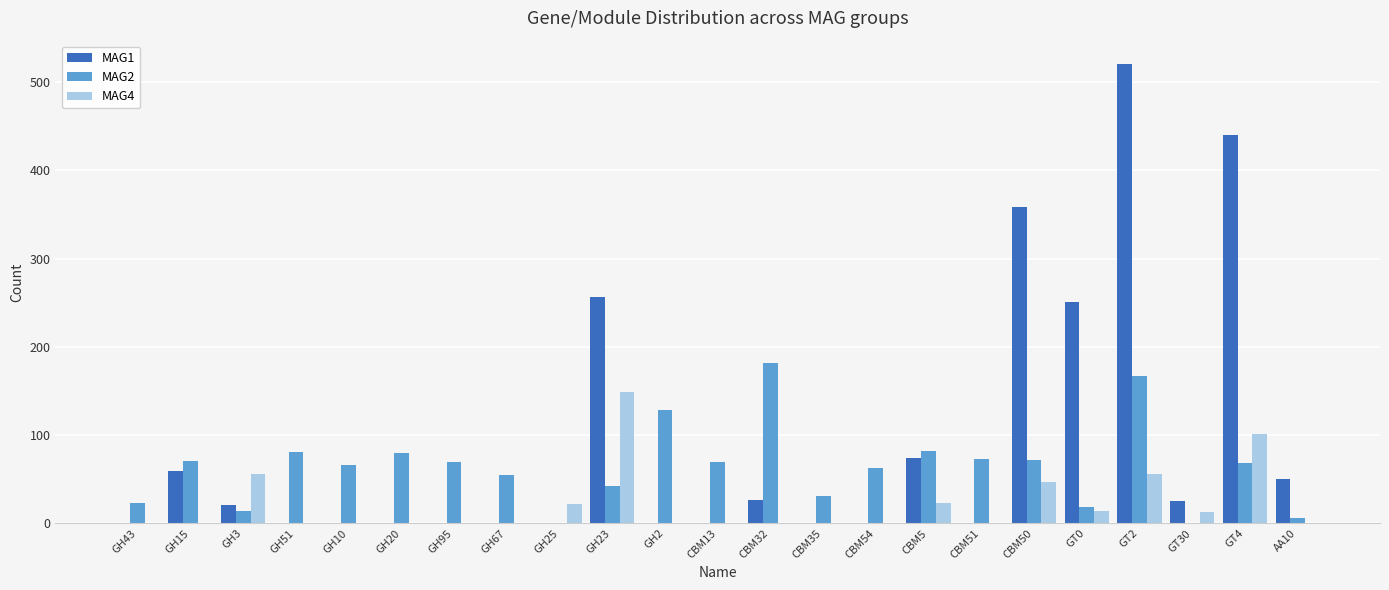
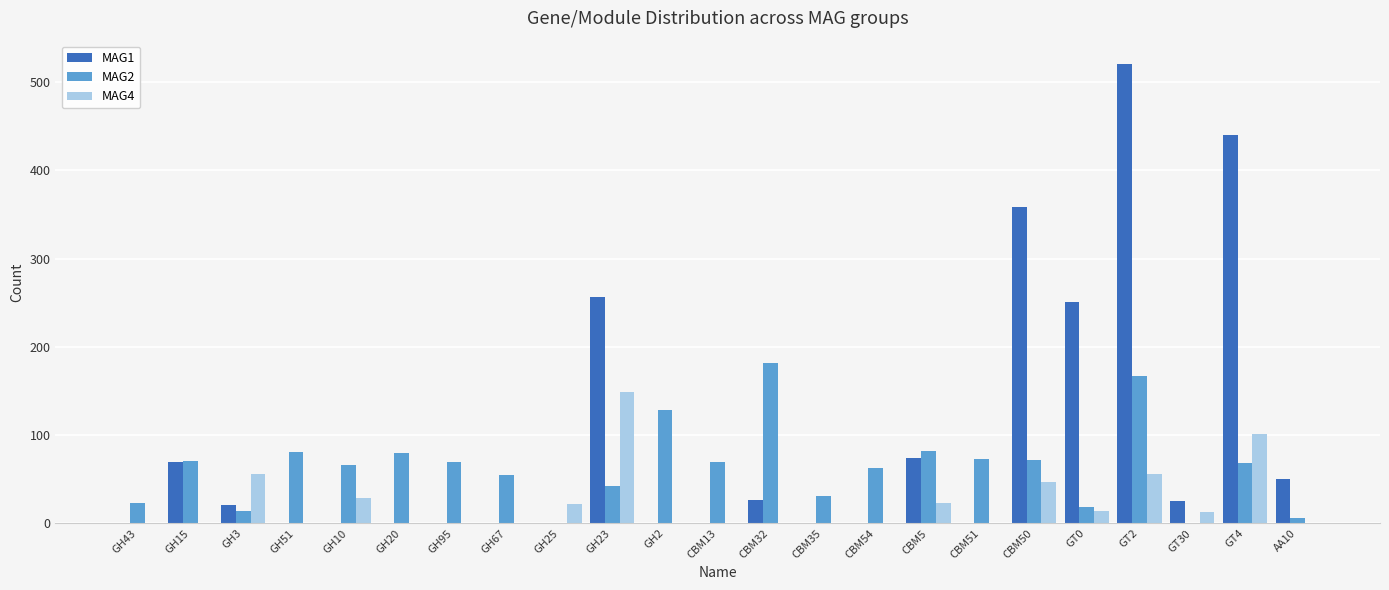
  {
    "MAG1": {
      "GH43": 0,
-     "GH15": 60,
+     "GH15": 70,
      "GH3": 20,
      "GH51": 0,
      "GH10": 0,
      "GH20": 0,
      "GH95": 0,
      "GH67": 0,
      "GH25": 0,
      "GH23": 260,
      "GH2": 0,
      "CBM13": 0,
      "CBM32": 30,
      "CBM35": 0,
      "CBM54": 0,
      "CBM5": 70,
      "CBM51": 0,
      "CBM50": 360,
      "GT0": 250,
      "GT2": 520,
      "GT30": 30,
      "GT4": 440,
      "AA10": 50
    },
    "MAG2": {
      "GH43": 20,
      "GH15": 70,
      "GH3": 10,
      "GH51": 80,
      "GH10": 70,
      "GH20": 80,
      "GH95": 70,
      "GH67": 60,
      "GH25": 0,
      "GH23": 40,
      "GH2": 130,
      "CBM13": 70,
      "CBM32": 180,
      "CBM35": 30,
      "CBM54": 60,
      "CBM5": 80,
      "CBM51": 70,
      "CBM50": 70,
      "GT0": 20,
      "GT2": 170,
      "GT30": 0,
      "GT4": 70,
      "AA10": 10
    },
    "MAG4": {
      "GH43": 0,
      "GH15": 0,
      "GH3": 60,
      "GH51": 0,
-     "GH10": 0,
+     "GH10": 30,
      "GH20": 0,
      "GH95": 0,
      "GH67": 0,
      "GH25": 20,
      "GH23": 150,
      "GH2": 0,
      "CBM13": 0,
      "CBM32": 0,
      "CBM35": 0,
      "CBM54": 0,
      "CBM5": 20,
      "CBM51": 0,
      "CBM50": 50,
      "GT0": 10,
      "GT2": 60,
      "GT30": 10,
      "GT4": 100,
      "AA10": 0
    }
  }
